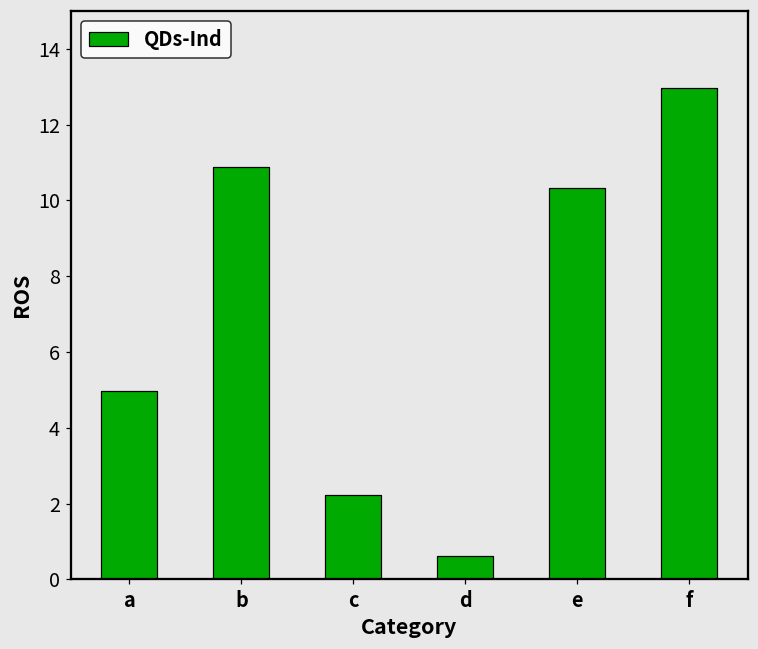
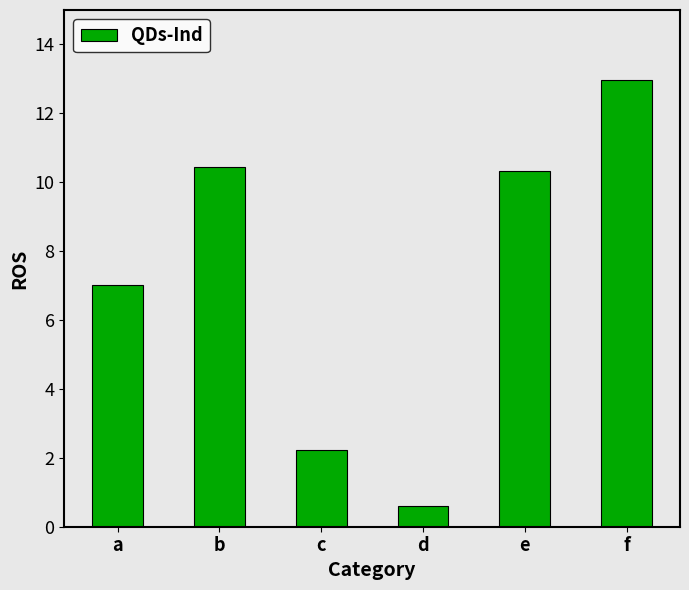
  {
-   "a": 5.0,
-   "b": 10.9,
+   "a": 7.0,
+   "b": 10.4,
    "c": 2.2,
    "d": 0.6,
    "e": 10.3,
    "f": 13.0
  }
